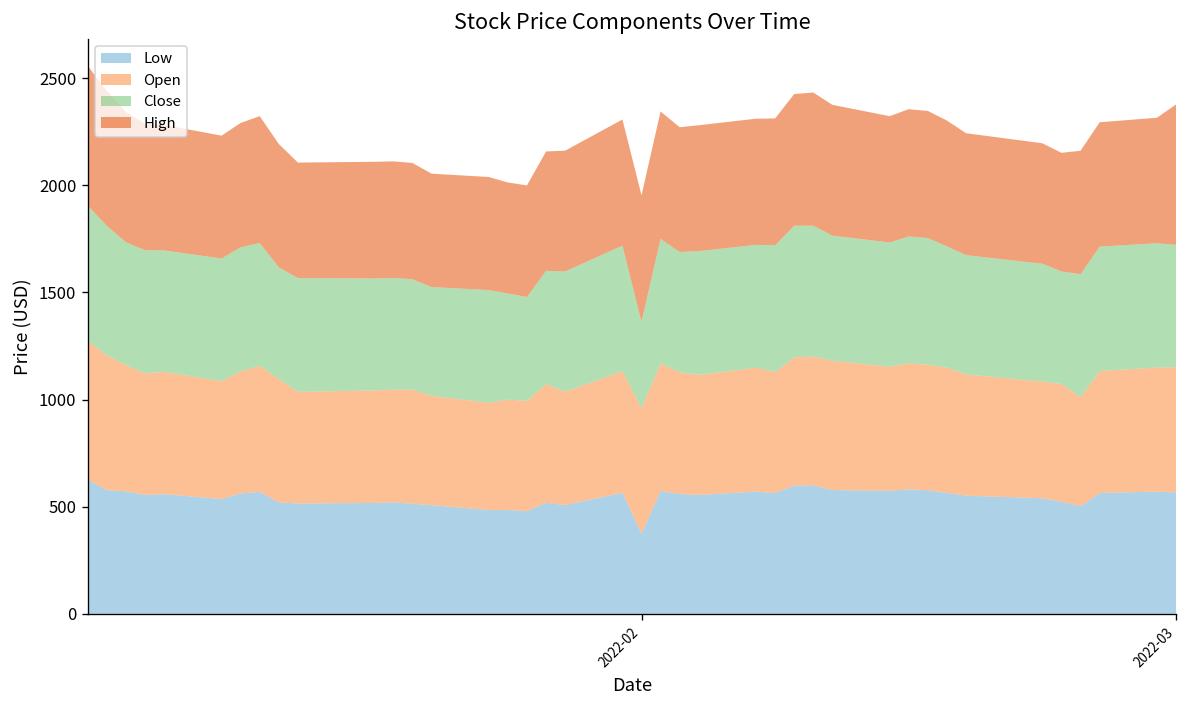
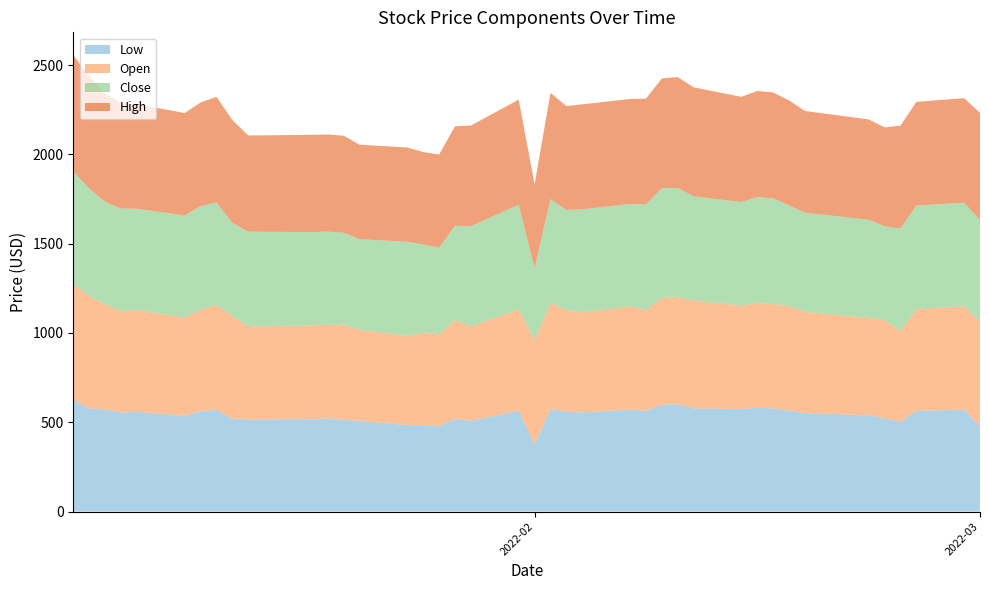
  {
    "Low": {
      "2022-02": 370,
-     "2022-03": 570
+     "2022-03": 480
    },
    "Open": {
      "2022-02": 580,
      "2022-03": 580
    },
    "Close": {
      "2022-02": 400,
      "2022-03": 570
    },
    "High": {
-     "2022-02": 590,
-     "2022-03": 650
+     "2022-02": 470,
+     "2022-03": 600
    }
  }
